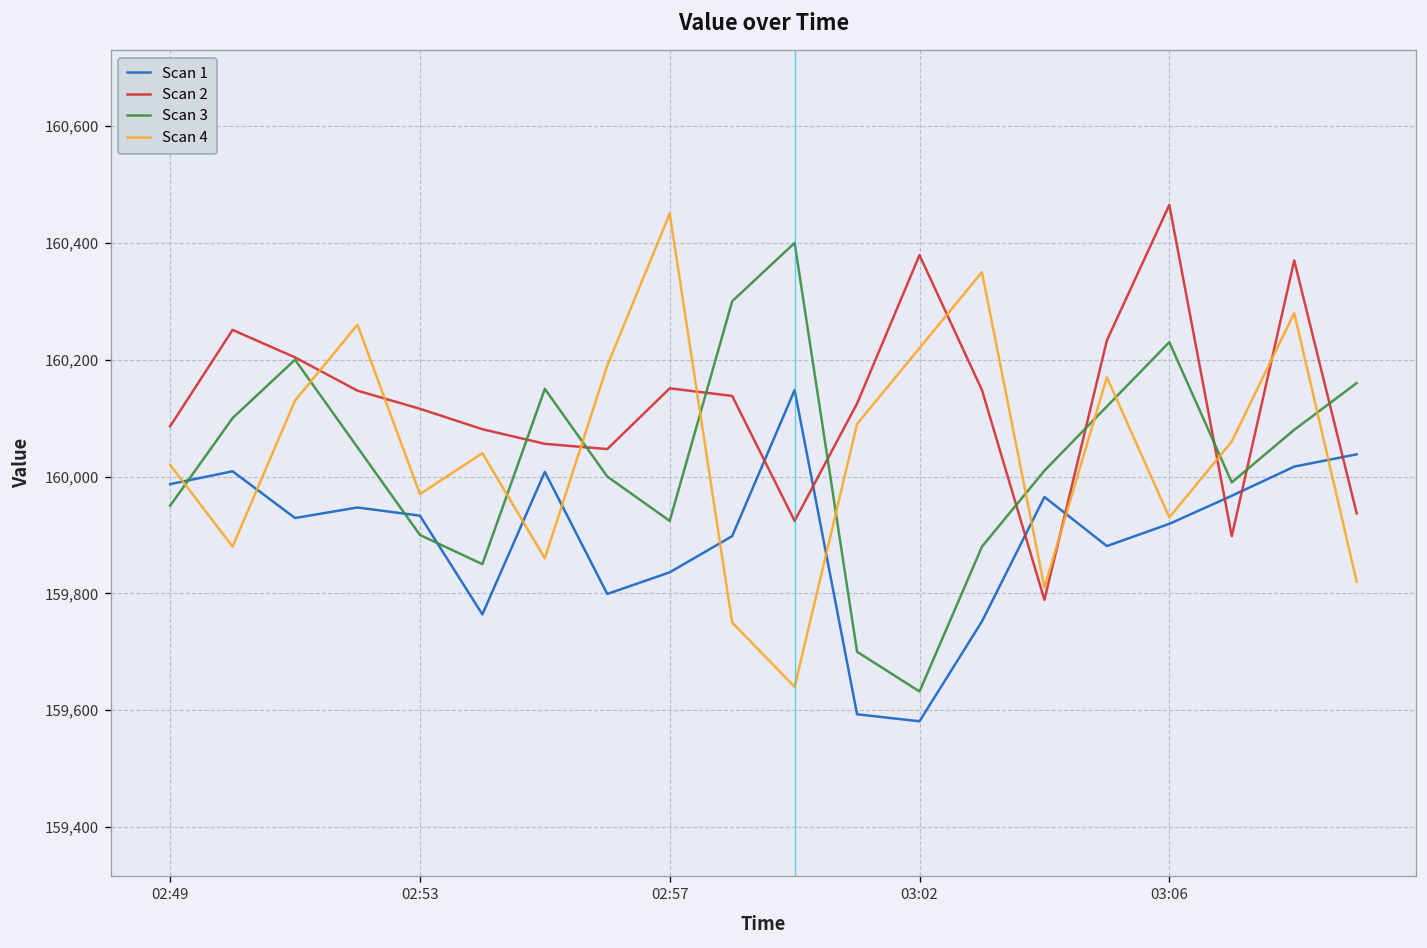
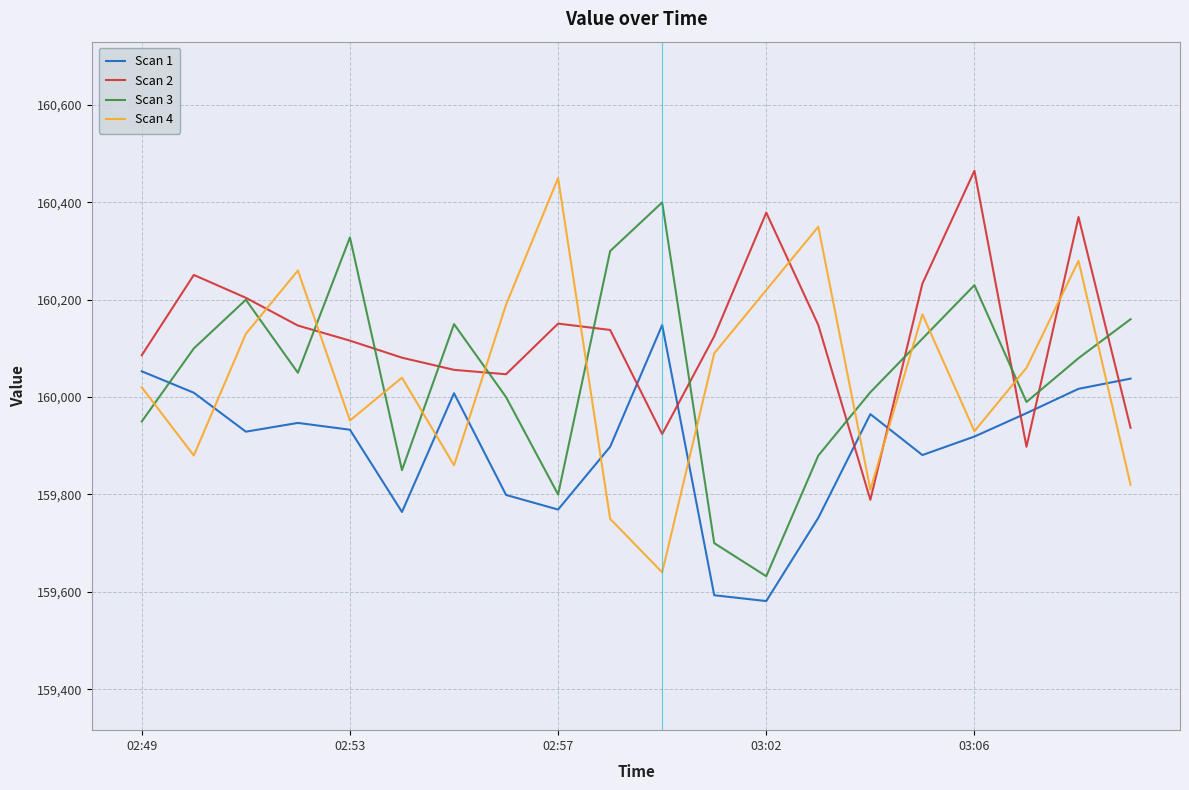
  {
    "Scan 1": {
-     "02:49": "159,990",
+     "02:49": "160,050",
      "02:53": "159,930",
-     "02:57": "159,840",
+     "02:57": "159,770",
      "03:02": "159,580",
      "03:06": "159,920"
    },
    "Scan 2": {
      "02:49": "160,090",
      "02:53": "160,120",
      "02:57": "160,150",
      "03:02": "160,380",
      "03:06": "160,470"
    },
    "Scan 3": {
      "02:49": "159,950",
-     "02:53": "159,900",
-     "02:57": "159,920",
+     "02:53": "160,330",
+     "02:57": "159,800",
      "03:02": "159,630",
      "03:06": "160,230"
    },
    "Scan 4": {
      "02:49": "160,020",
-     "02:53": "159,970",
+     "02:53": "159,950",
      "02:57": "160,450",
      "03:02": "160,220",
      "03:06": "159,930"
    }
  }
